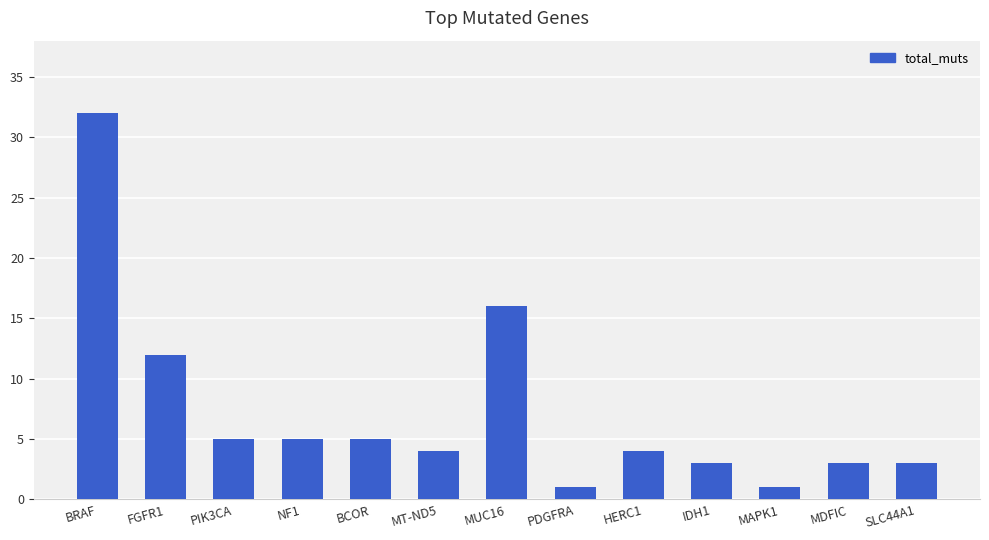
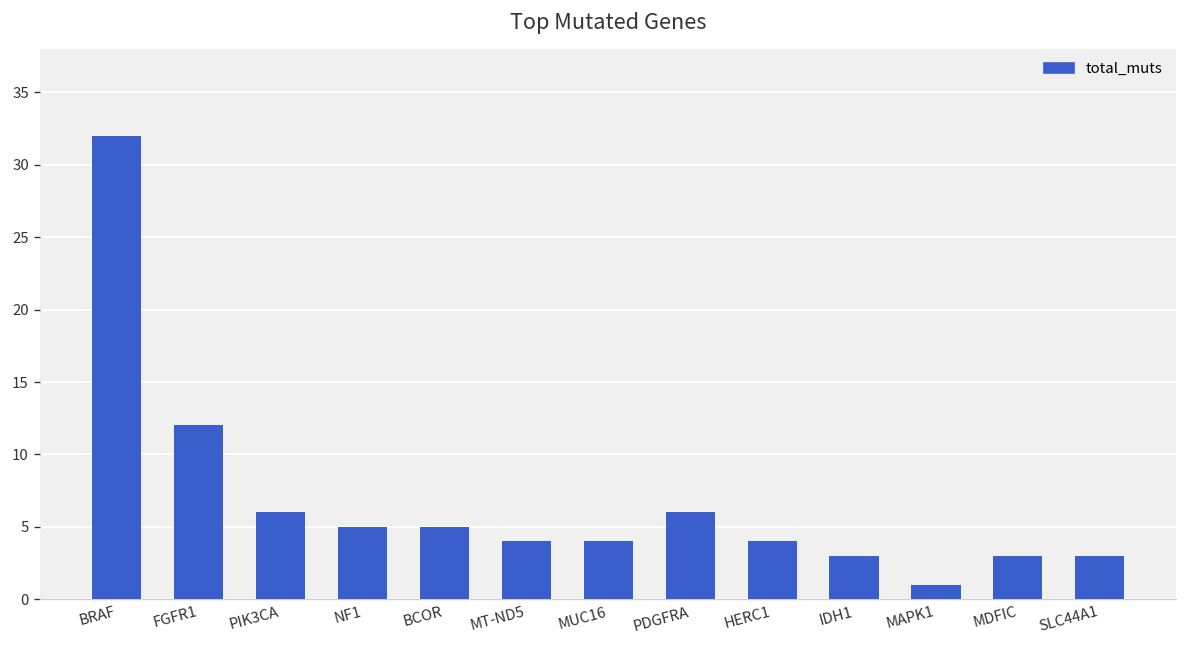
  {
    "BRAF": 32,
    "FGFR1": 12,
-   "PIK3CA": 5,
+   "PIK3CA": 6,
    "NF1": 5,
    "BCOR": 5,
    "MT-ND5": 4,
-   "MUC16": 16,
-   "PDGFRA": 1,
+   "MUC16": 4,
+   "PDGFRA": 6,
    "HERC1": 4,
    "IDH1": 3,
    "MAPK1": 1,
    "MDFIC": 3,
    "SLC44A1": 3
  }
